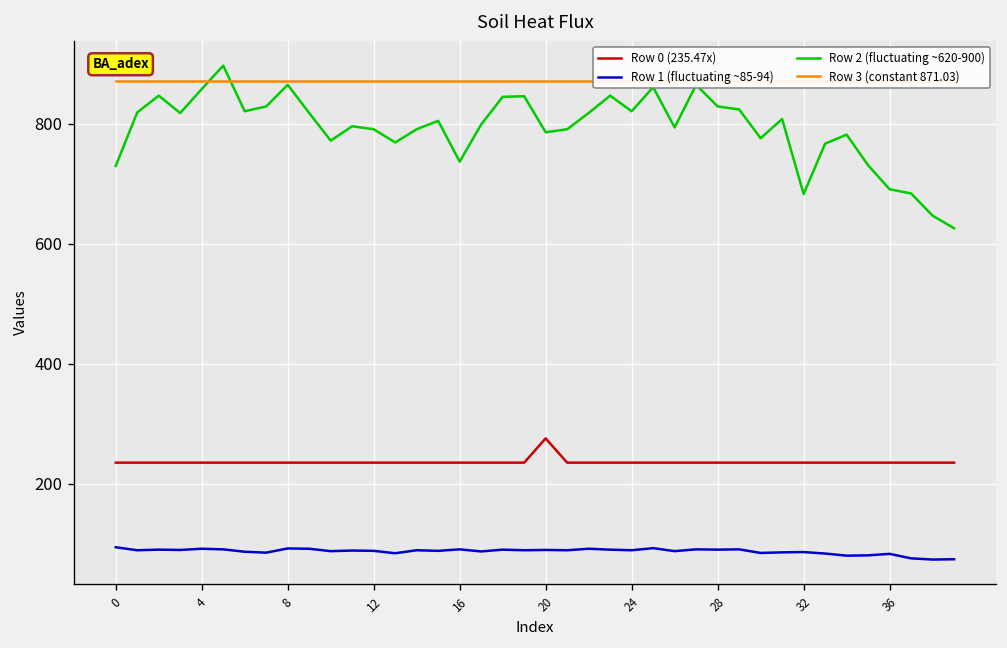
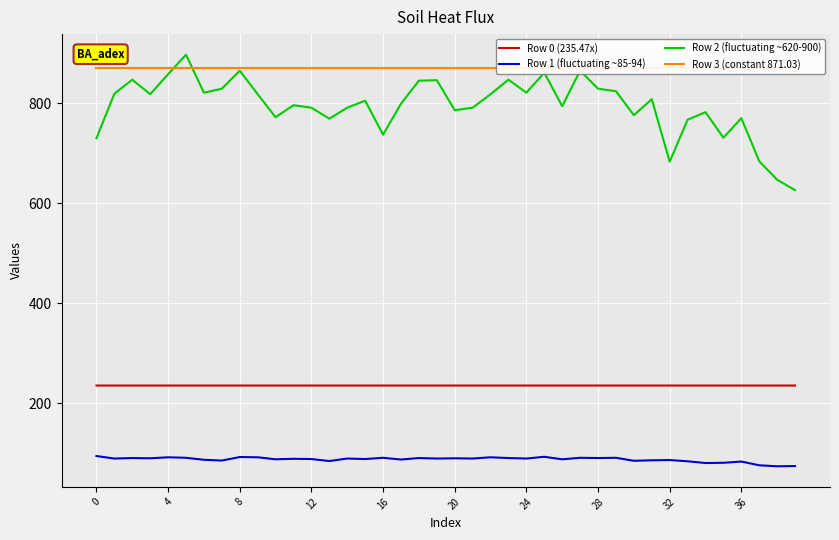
  {
    "Row 0 (235.47x)": {
      "0": 240,
      "4": 240,
      "8": 240,
      "12": 240,
      "16": 240,
-     "20": 280,
+     "20": 240,
      "24": 240,
      "28": 240,
      "32": 240,
      "36": 240
    },
    "Row 1 (fluctuating ~85-94)": {
      "0": 90,
      "4": 90,
      "8": 90,
      "12": 90,
      "16": 90,
      "20": 90,
      "24": 90,
      "28": 90,
      "32": 90,
      "36": 80
    },
    "Row 2 (fluctuating ~620-900)": {
      "0": 730,
      "4": 860,
      "8": 870,
      "12": 790,
      "16": 740,
      "20": 790,
      "24": 820,
      "28": 830,
      "32": 680,
-     "36": 690
+     "36": 770
    },
    "Row 3 (constant 871.03)": {
      "0": 870,
      "4": 870,
      "8": 870,
      "12": 870,
      "16": 870,
      "20": 870
    }
  }
